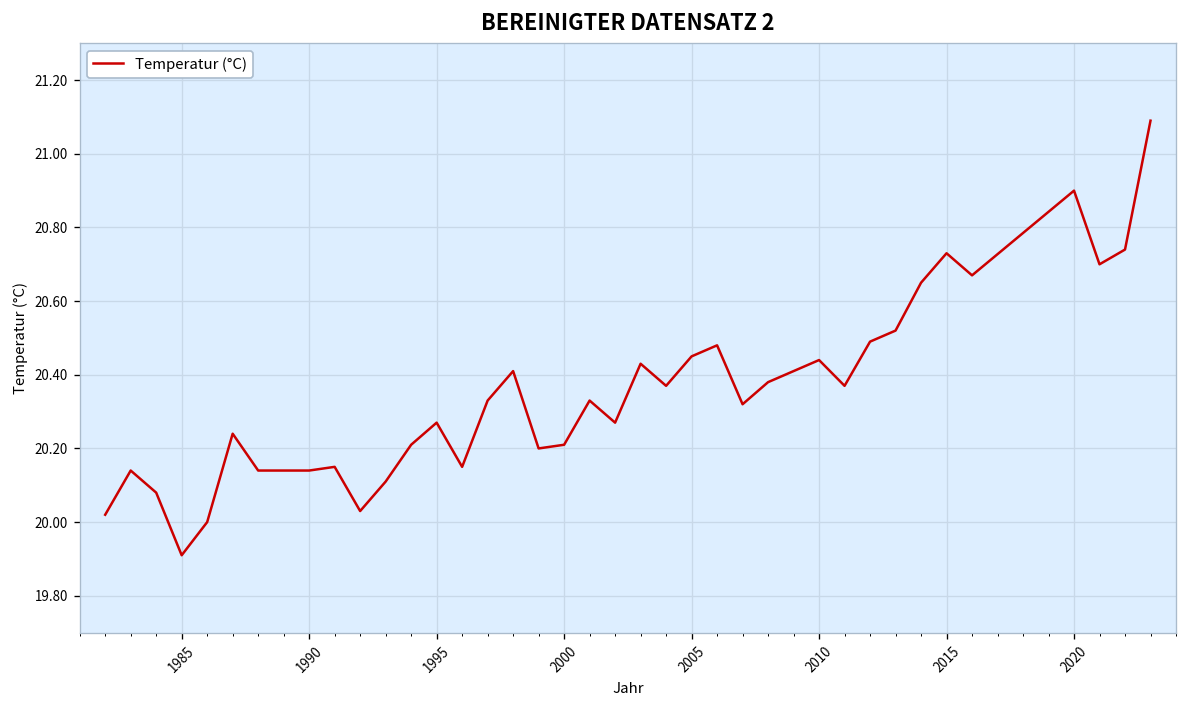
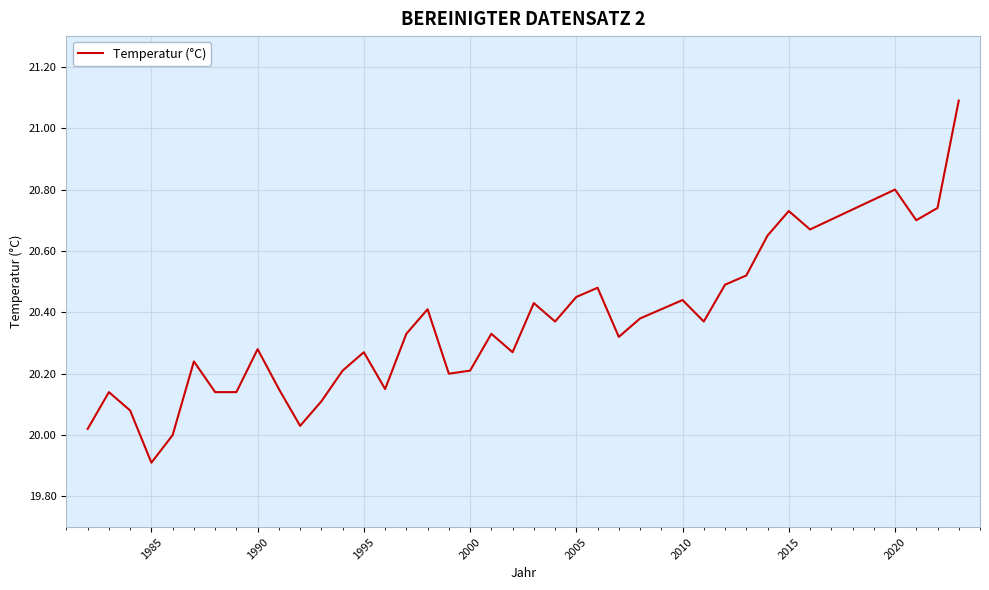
  {
    "1985": 19.91,
-   "1990": 20.14,
+   "1990": 20.28,
    "1995": 20.27,
    "2000": 20.21,
    "2005": 20.45,
    "2010": 20.44,
    "2015": 20.73,
-   "2020": 20.9
+   "2020": 20.8
  }
